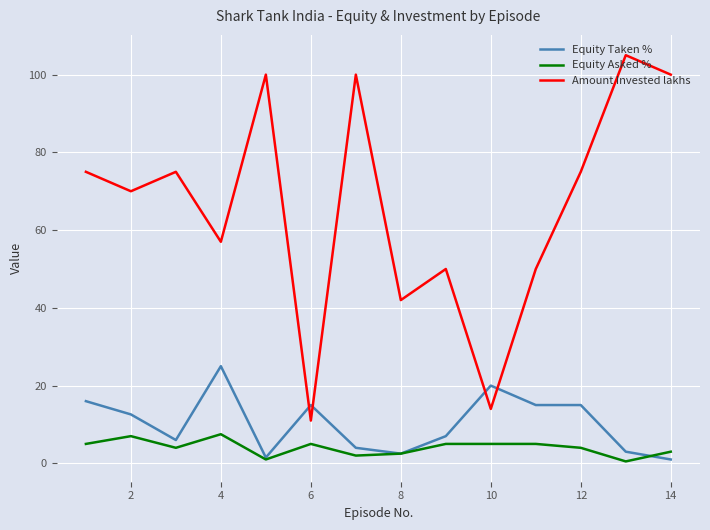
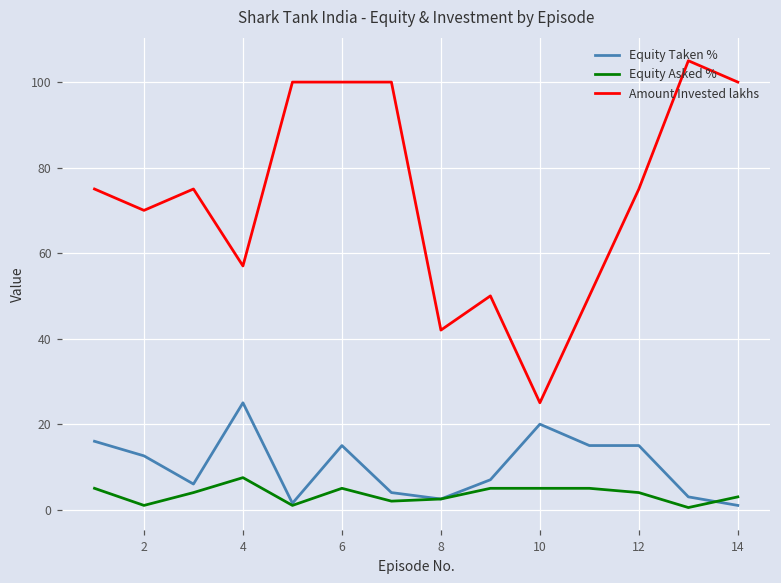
  {
    "Equity Taken %": {
      "2": 13,
      "4": 25,
      "6": 15,
      "10": 20,
      "12": 15,
      "14": 1
    },
    "Equity Asked %": {
-     "2": 7,
+     "2": 1,
      "4": 8,
      "6": 5,
      "10": 5,
      "12": 4,
      "14": 3
    },
    "Amount Invested lakhs": {
      "2": 70,
      "4": 57,
-     "6": 11,
+     "6": 100,
      "8": 42,
-     "10": 14,
+     "10": 25,
      "12": 75
    }
  }
